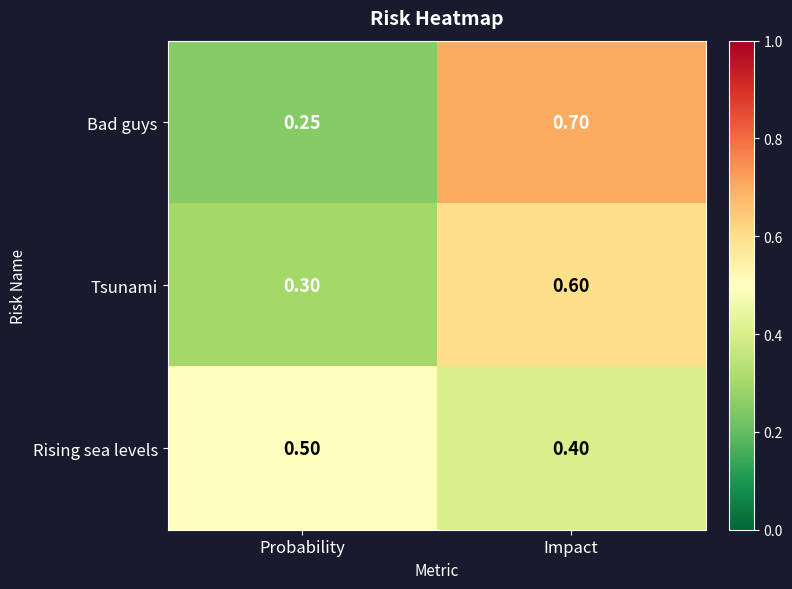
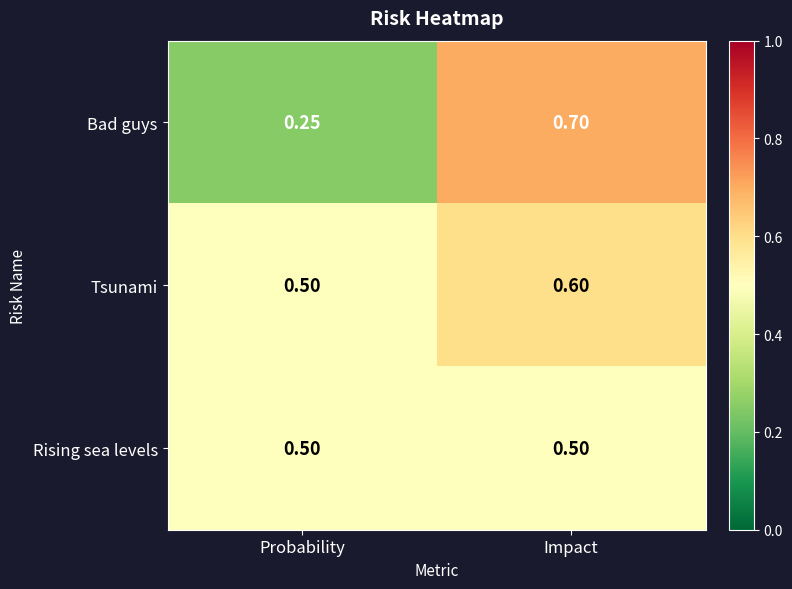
  {
    "Bad guys": {
      "Probability": 0.25,
      "Impact": 0.70
    },
    "Tsunami": {
-     "Probability": 0.30,
+     "Probability": 0.50,
      "Impact": 0.60
    },
    "Rising sea levels": {
      "Probability": 0.50,
-     "Impact": 0.40
+     "Impact": 0.50
    }
  }
